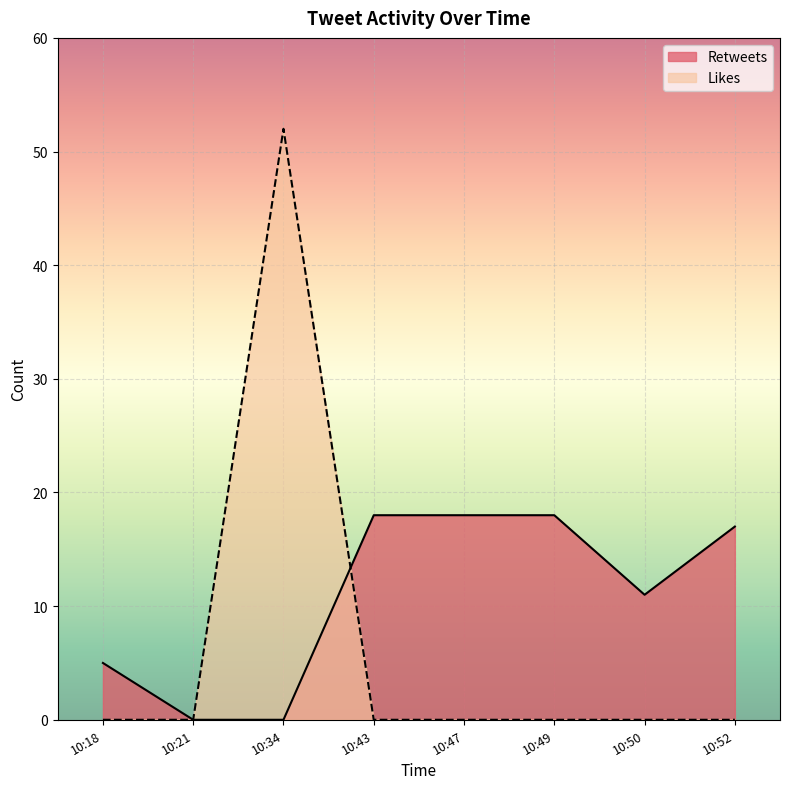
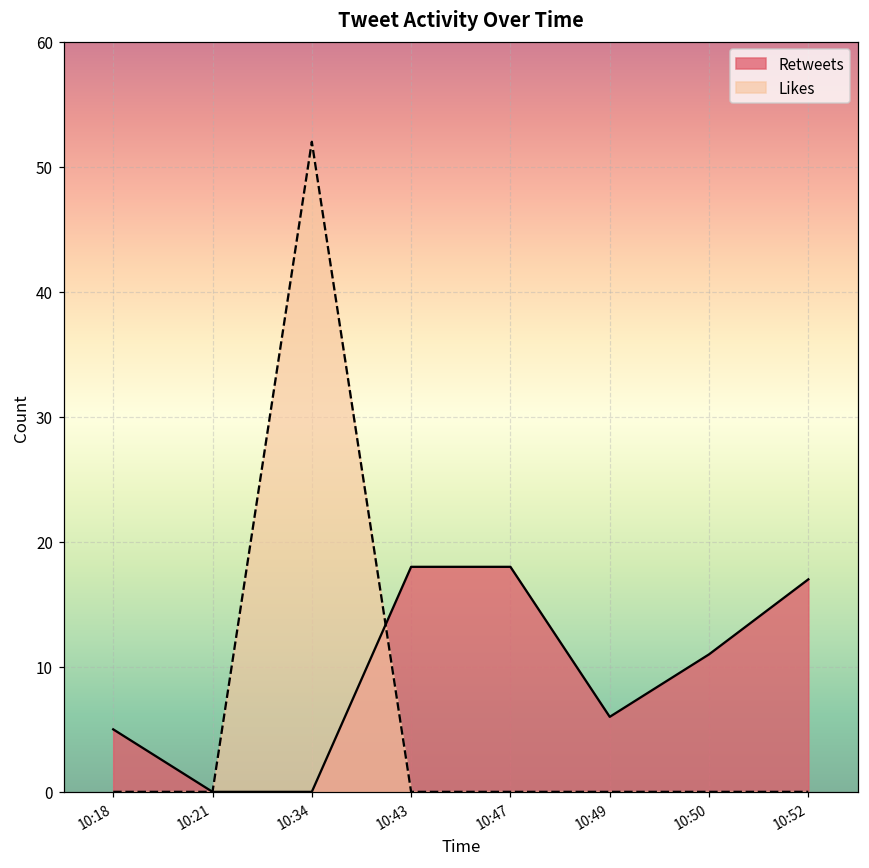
  {
    "Retweets": {
      "10:18": 5,
      "10:34": 0,
      "10:43": 18,
      "10:47": 18,
-     "10:49": 18,
+     "10:49": 6,
      "10:50": 11,
      "10:52": 17
    },
    "Likes": {
      "10:18": 0,
      "10:34": 52,
      "10:43": 0,
      "10:47": 0,
      "10:49": 0,
      "10:50": 0,
      "10:52": 0
    }
  }
